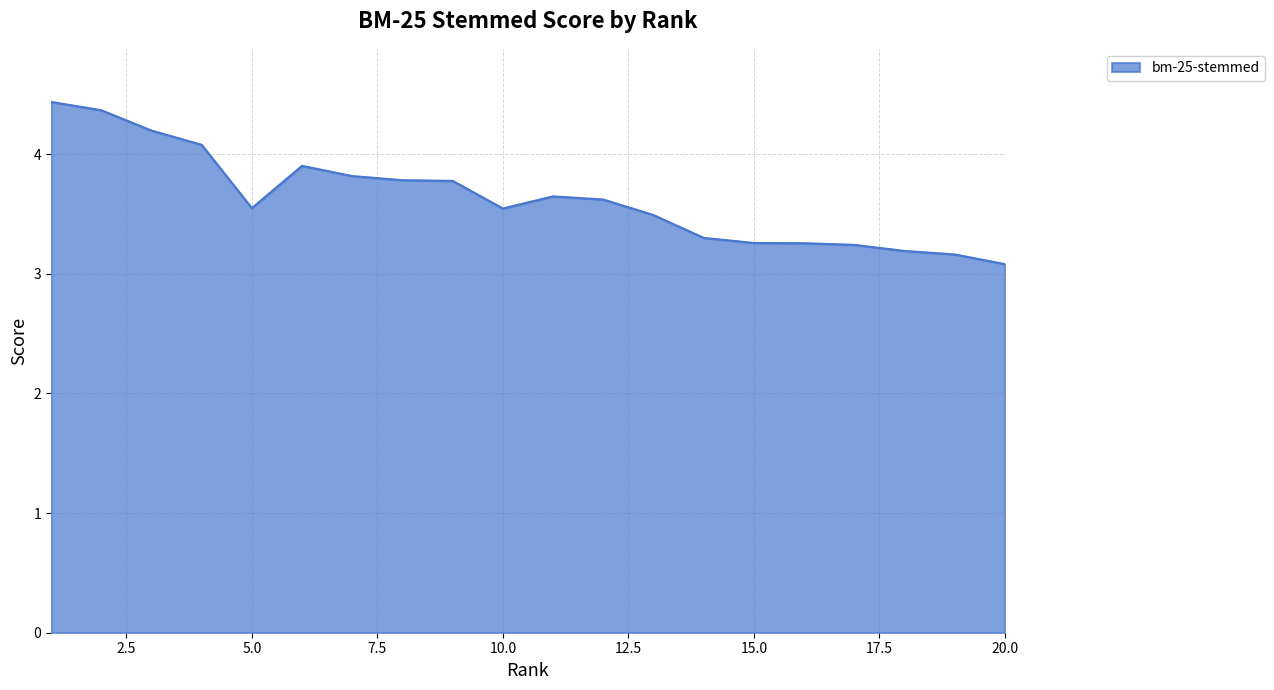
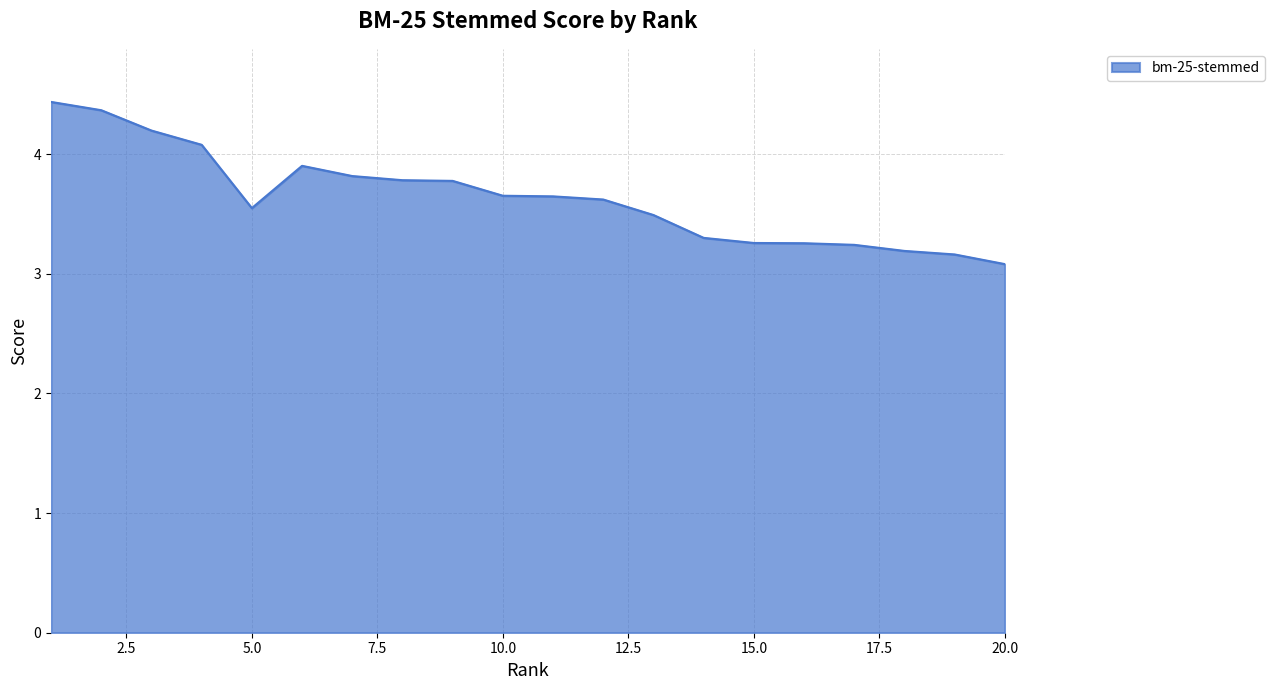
  {
    "5.0": 3.55,
-   "10.0": 3.55,
+   "10.0": 3.65,
    "15.0": 3.26,
    "20.0": 3.08
  }
